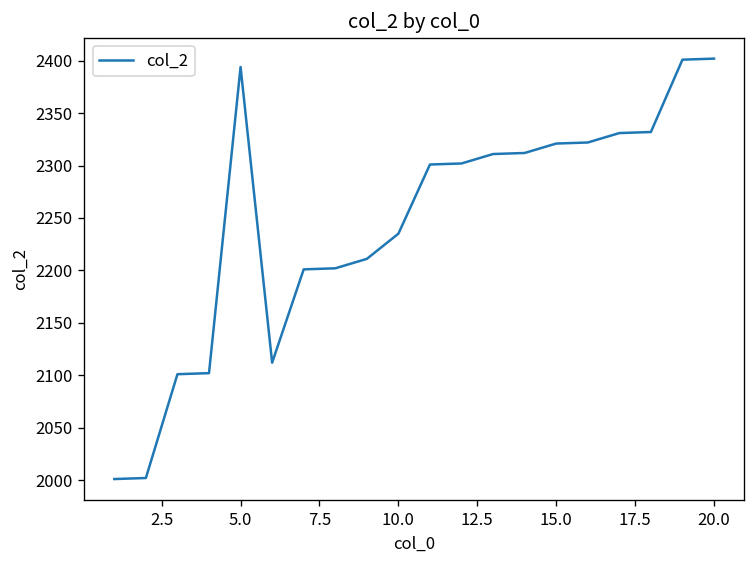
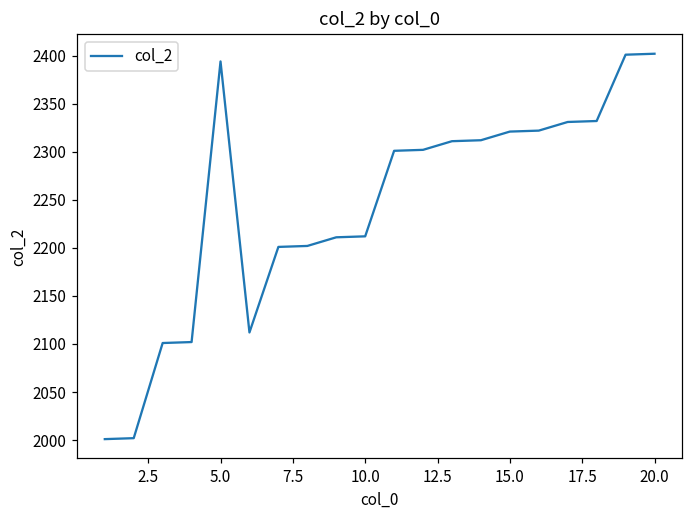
  {
    "5.0": 2390,
-   "10.0": 2240,
+   "10.0": 2210,
    "15.0": 2320,
    "20.0": 2400
  }
